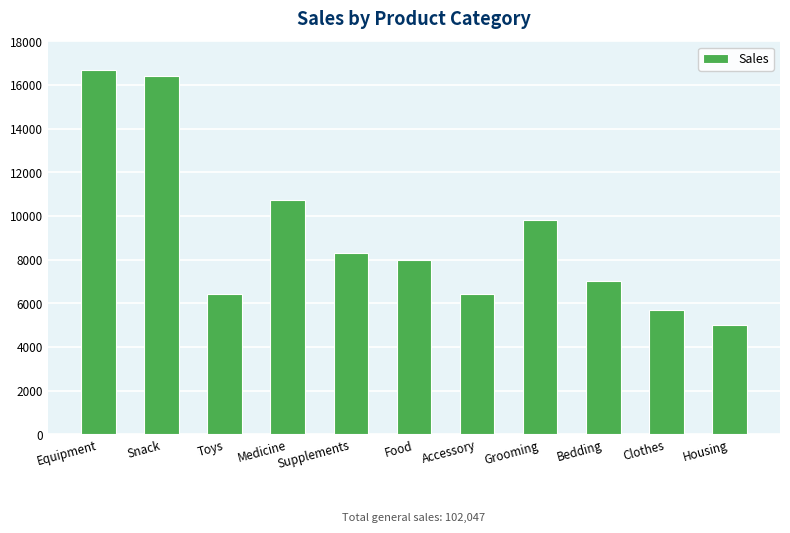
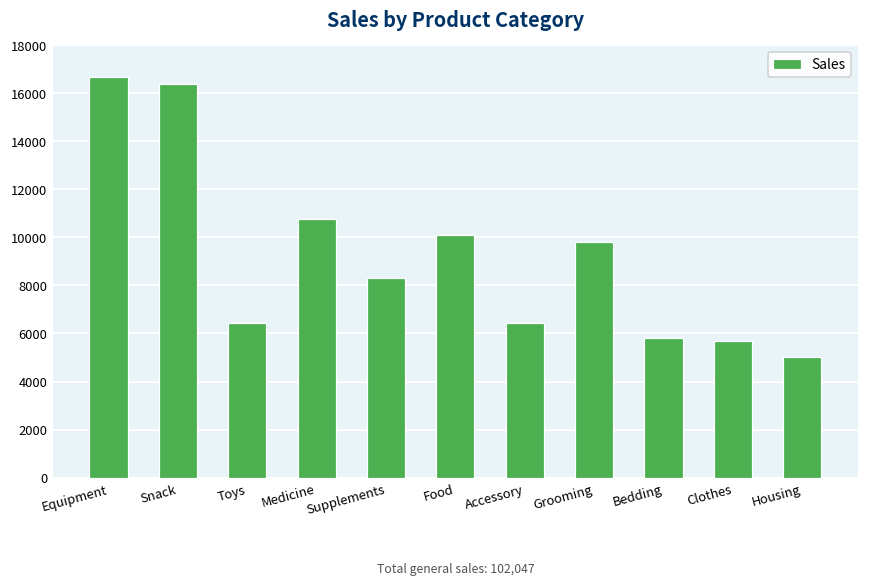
  {
    "Equipment": 16700,
    "Snack": 16400,
    "Toys": 6400,
    "Medicine": 10700,
    "Supplements": 8300,
-   "Food": 8000,
+   "Food": 10100,
    "Accessory": 6500,
    "Grooming": 9800,
-   "Bedding": 7000,
+   "Bedding": 5800,
    "Clothes": 5700,
    "Housing": 5000
  }
